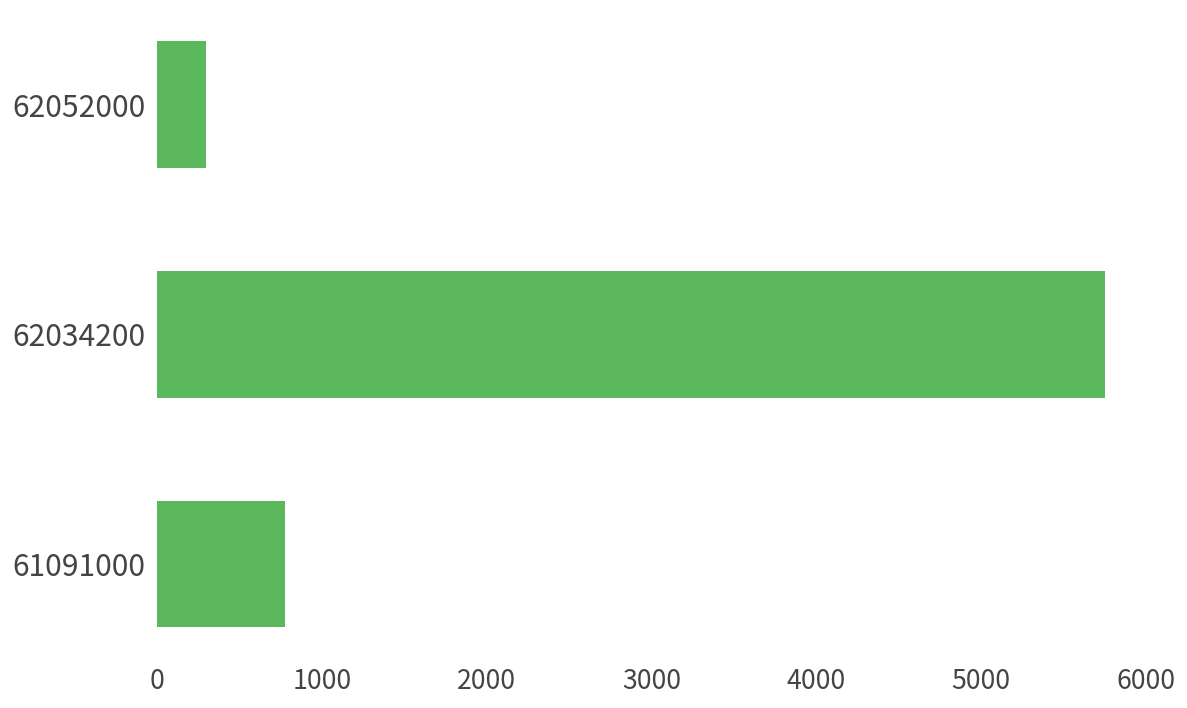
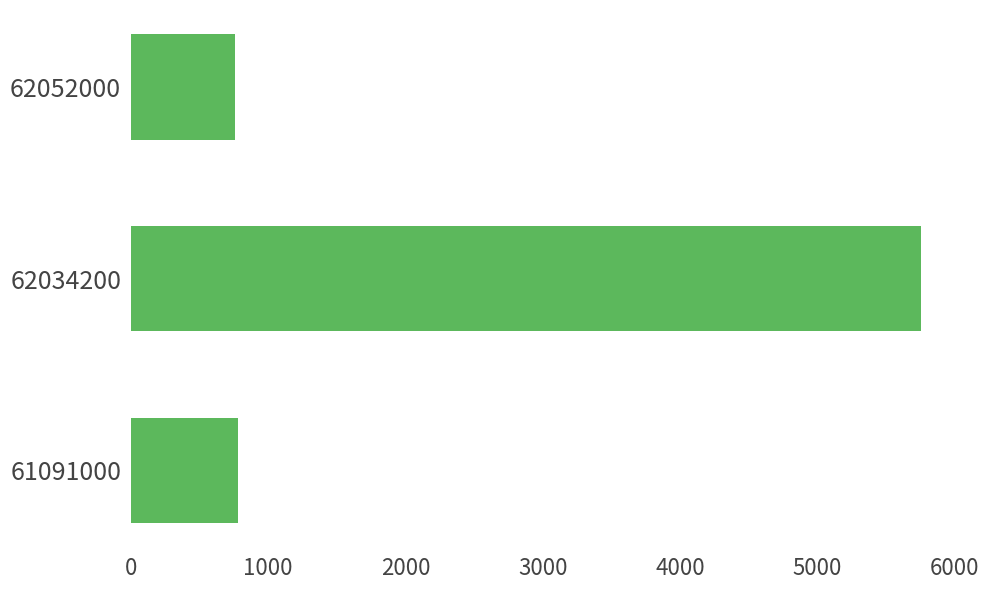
  {
-   "62052000": 300,
+   "62052000": 760,
    "62034200": 5750,
    "61091000": 780
  }
